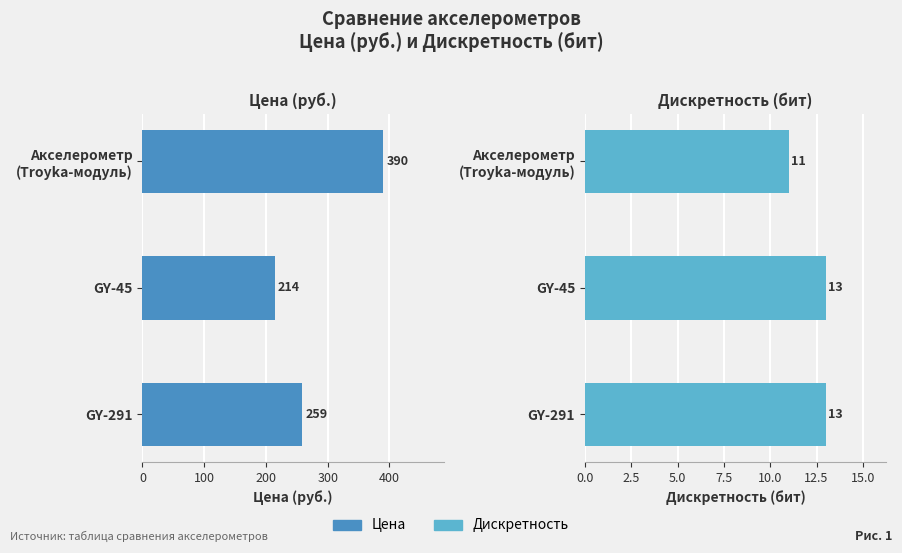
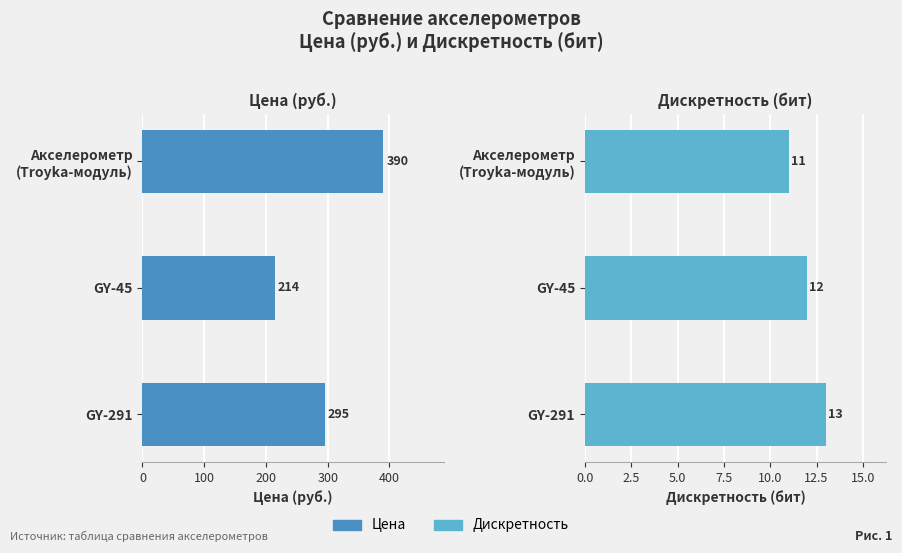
  {
    "Цена (руб.)": {
      "Акселерометр (Troyka-модуль)": 390,
      "GY-45": 214,
-     "GY-291": 259
+     "GY-291": 295
    },
    "Дискретность (бит)": {
      "Акселерометр (Troyka-модуль)": 11,
-     "GY-45": 13,
+     "GY-45": 12,
      "GY-291": 13
    }
  }
